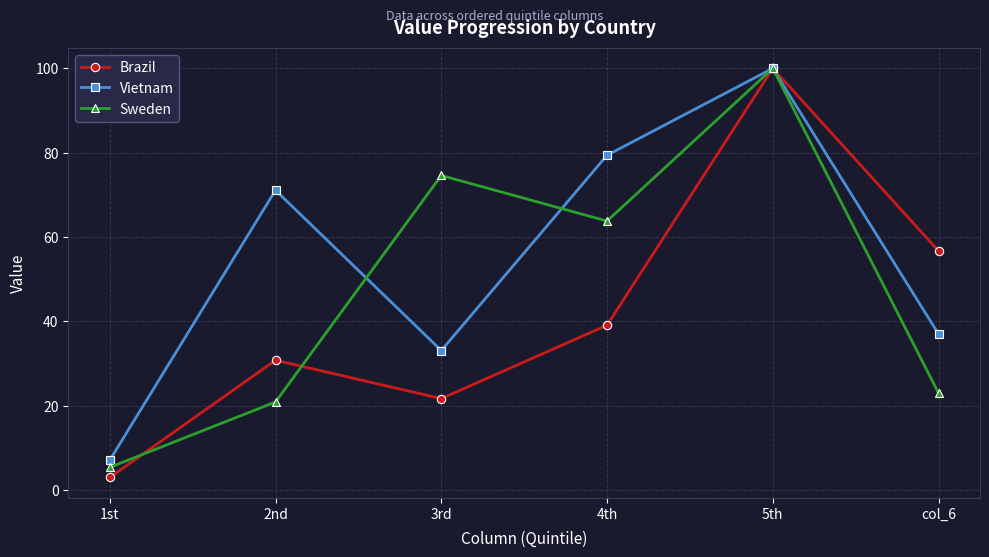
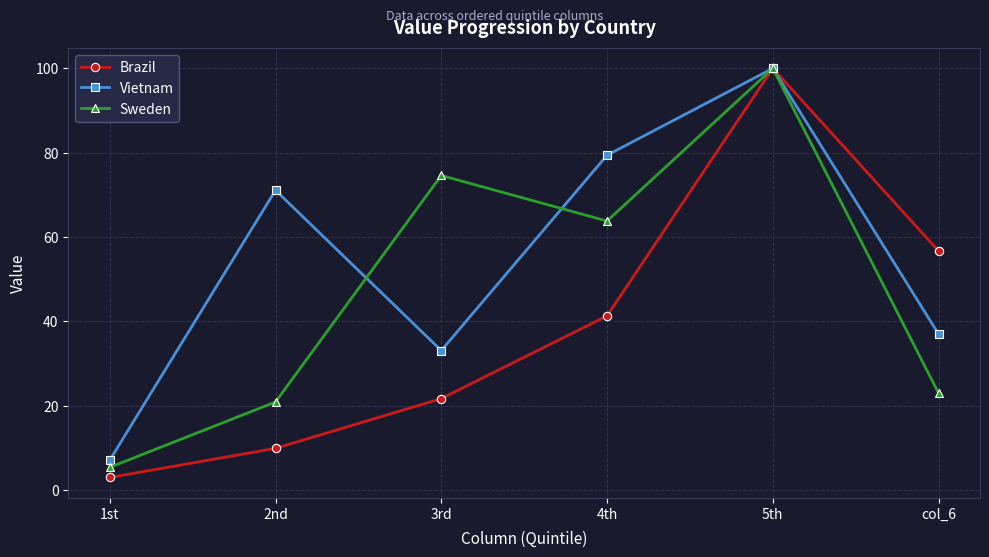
  {
    "Brazil": {
      "1st": 3,
-     "2nd": 31,
+     "2nd": 10,
      "3rd": 22,
-     "4th": 39,
+     "4th": 41,
      "col_6": 57
    },
    "Vietnam": {
      "1st": 7,
      "2nd": 71,
      "3rd": 33,
      "4th": 79,
      "col_6": 37
    },
    "Sweden": {
      "1st": 5,
      "2nd": 21,
      "3rd": 75,
      "4th": 64,
      "col_6": 23
    }
  }
